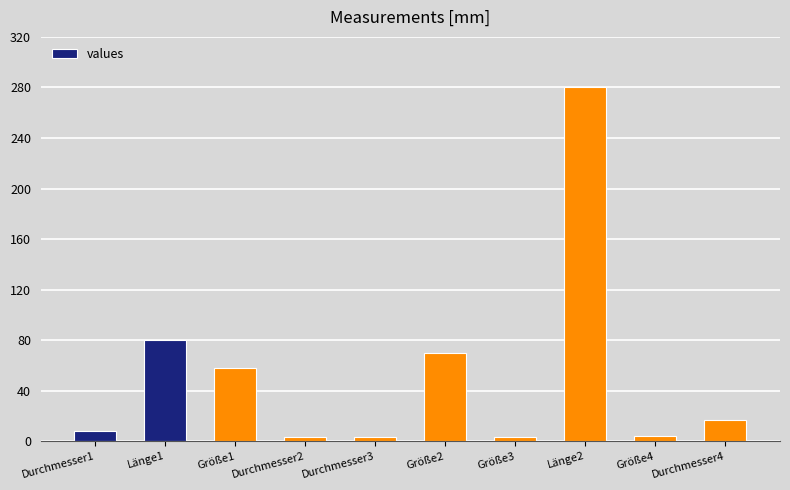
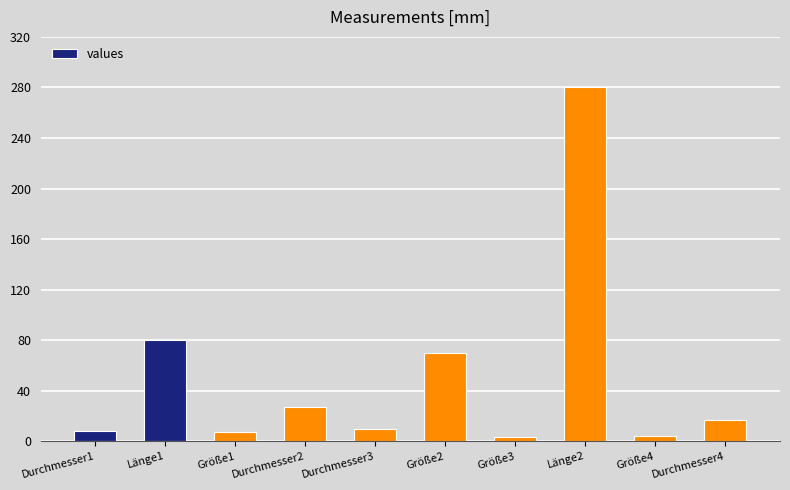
  {
    "Durchmesser1": 8,
    "Länge1": 80,
-   "Größe1": 58,
-   "Durchmesser2": 3,
-   "Durchmesser3": 3,
+   "Größe1": 7,
+   "Durchmesser2": 27,
+   "Durchmesser3": 10,
    "Größe2": 70,
    "Größe3": 3,
    "Länge2": 280,
    "Größe4": 4,
    "Durchmesser4": 17
  }
